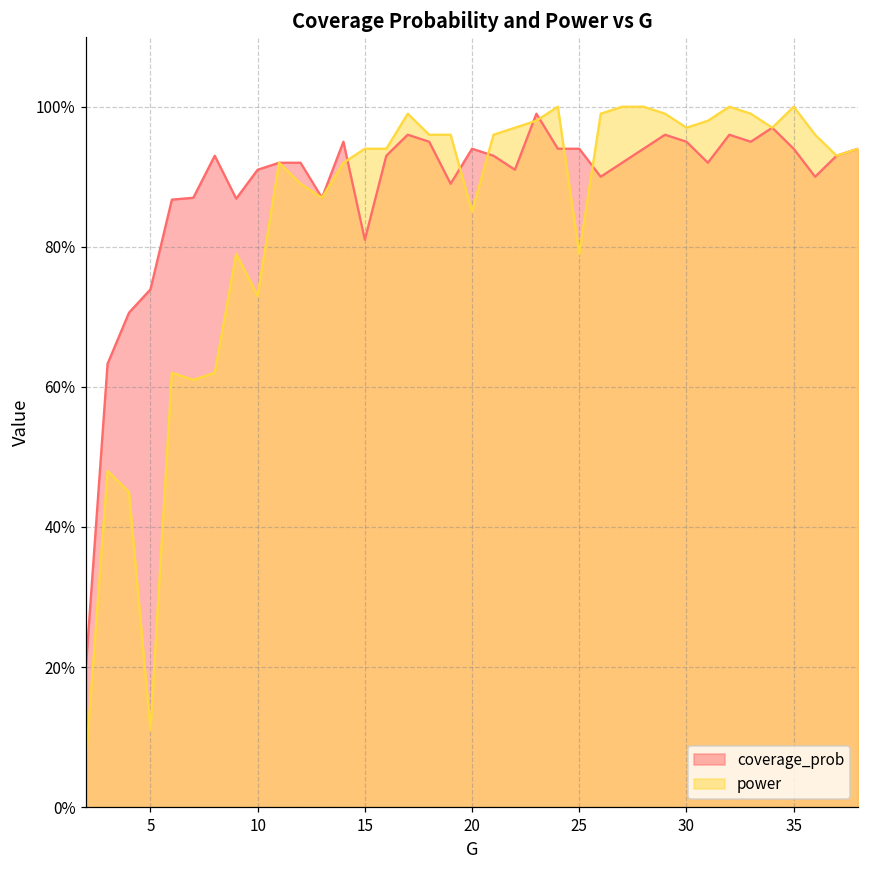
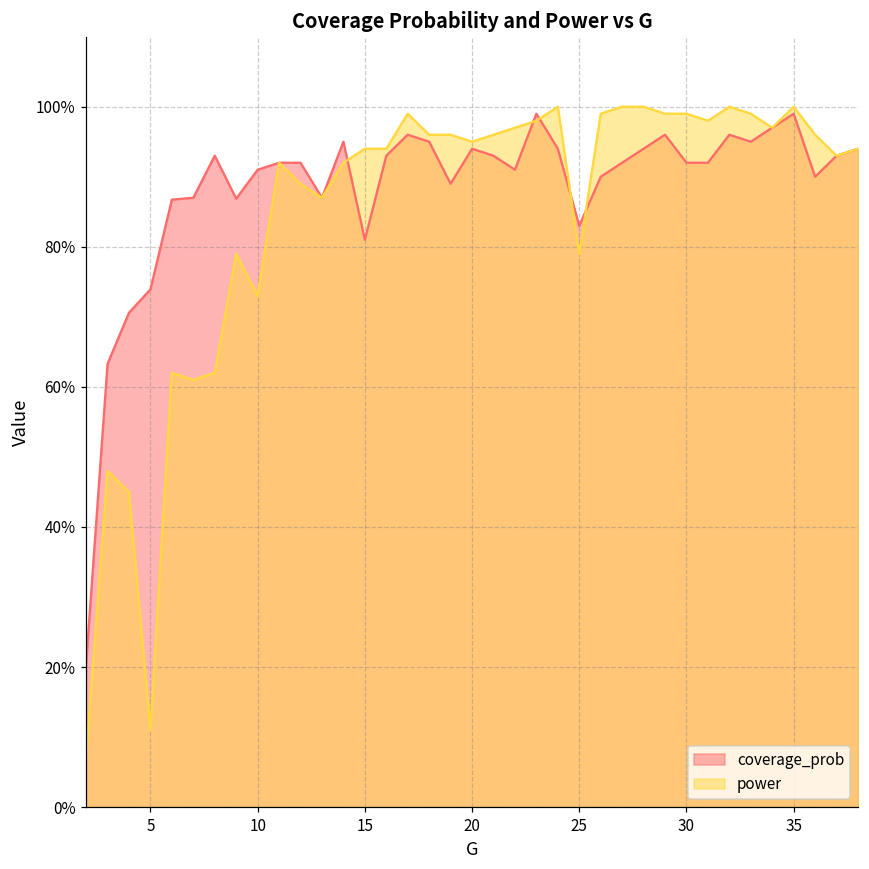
  {
    "coverage_prob": {
      "5": "74%",
      "10": "91%",
      "15": "81%",
      "20": "94%",
-     "25": "94%",
-     "30": "95%",
-     "35": "94%"
+     "25": "83%",
+     "30": "92%",
+     "35": "99%"
    },
    "power": {
      "5": "11%",
      "10": "73%",
      "15": "94%",
-     "20": "85%",
+     "20": "95%",
      "25": "79%",
-     "30": "97%",
+     "30": "99%",
      "35": "100%"
    }
  }
